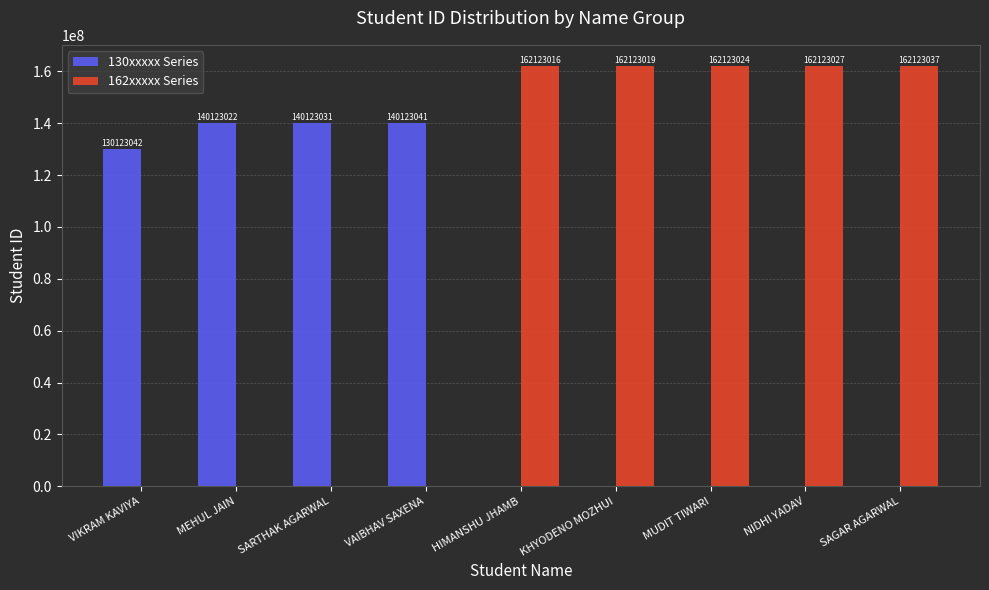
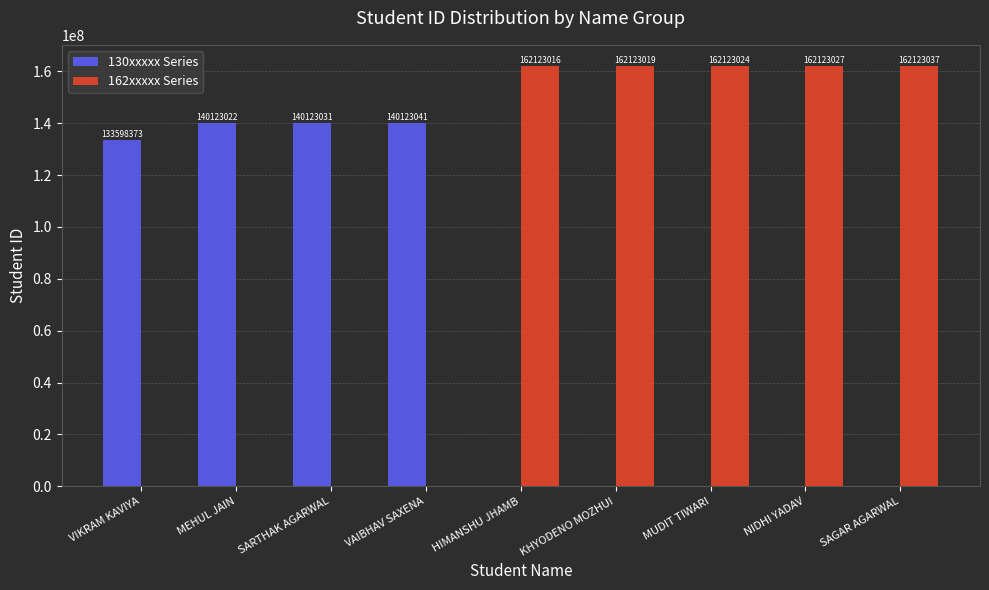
  {
    "130xxxxx Series": {
-     "VIKRAM KAVIYA": 130123042,
+     "VIKRAM KAVIYA": 133598373,
      "MEHUL JAIN": 140123022,
      "SARTHAK AGARWAL": 140123031,
      "VAIBHAV SAXENA": 140123041
    },
    "162xxxxx Series": {
      "HIMANSHU JHAMB": 162123016,
      "KHYODENO MOZHUI": 162123019,
      "MUDIT TIWARI": 162123024,
      "NIDHI YADAV": 162123027,
      "SAGAR AGARWAL": 162123037
    }
  }
